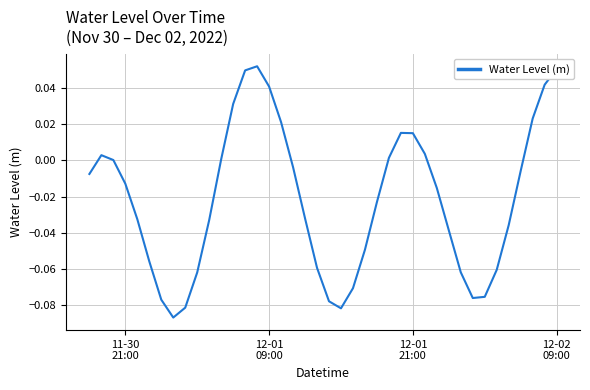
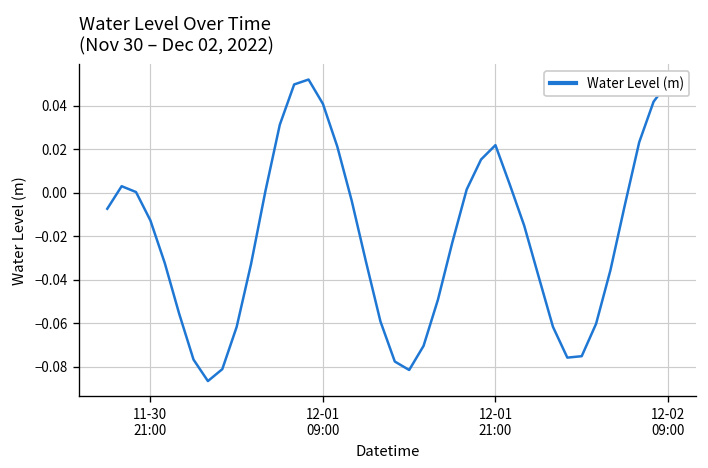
  {
    "11-30 21:00": -0.013,
    "12-01 09:00": 0.041,
-   "12-01 21:00": 0.015
+   "12-01 21:00": 0.022
  }
